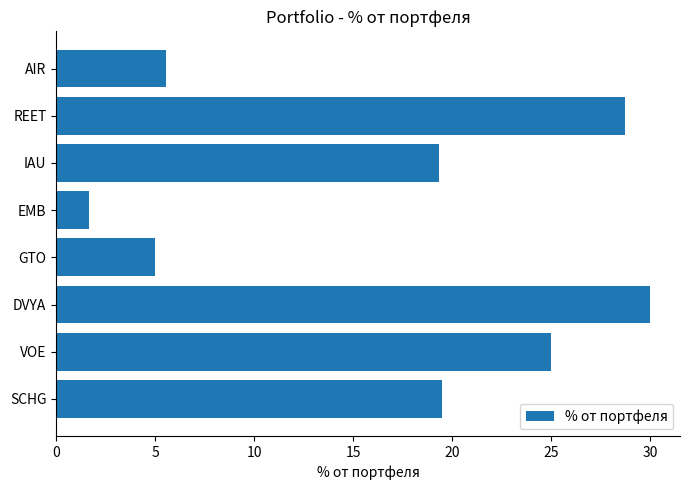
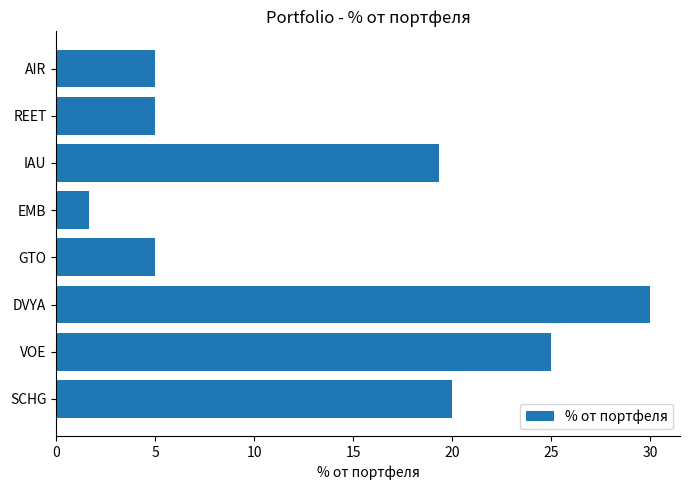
  {
-   "AIR": 5.6,
-   "REET": 28.7,
+   "AIR": 5.0,
+   "REET": 5.0,
    "IAU": 19.3,
    "EMB": 1.7,
    "GTO": 5.0,
    "DVYA": 30.0,
    "VOE": 25.0,
-   "SCHG": 19.5
+   "SCHG": 20.0
  }
